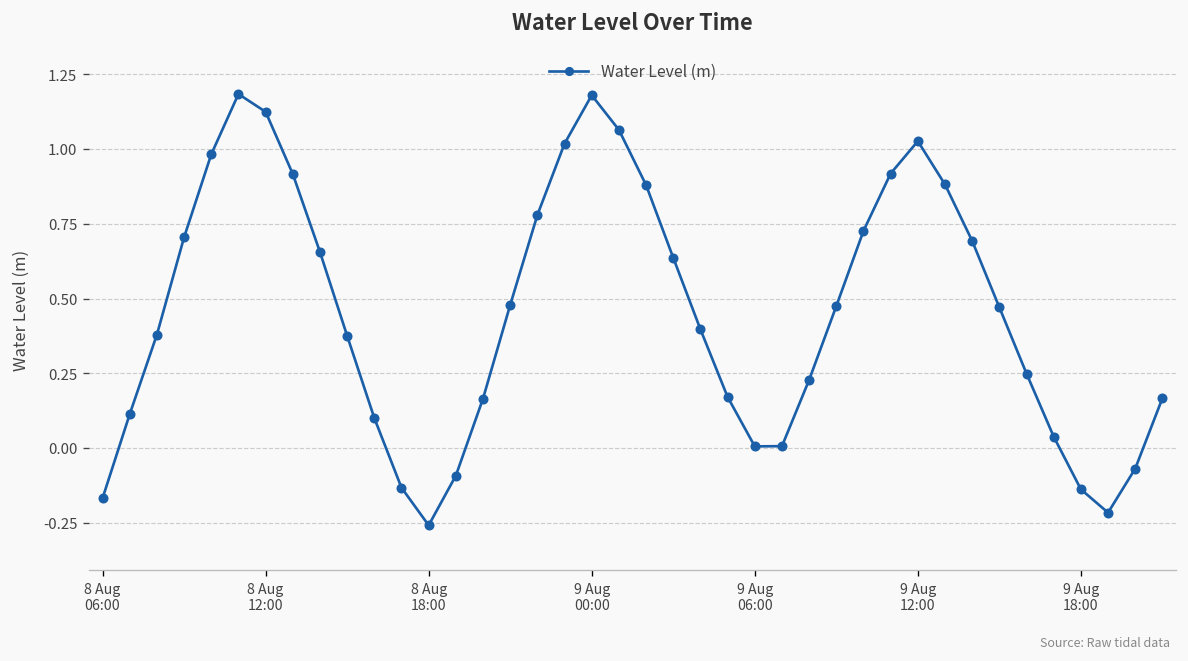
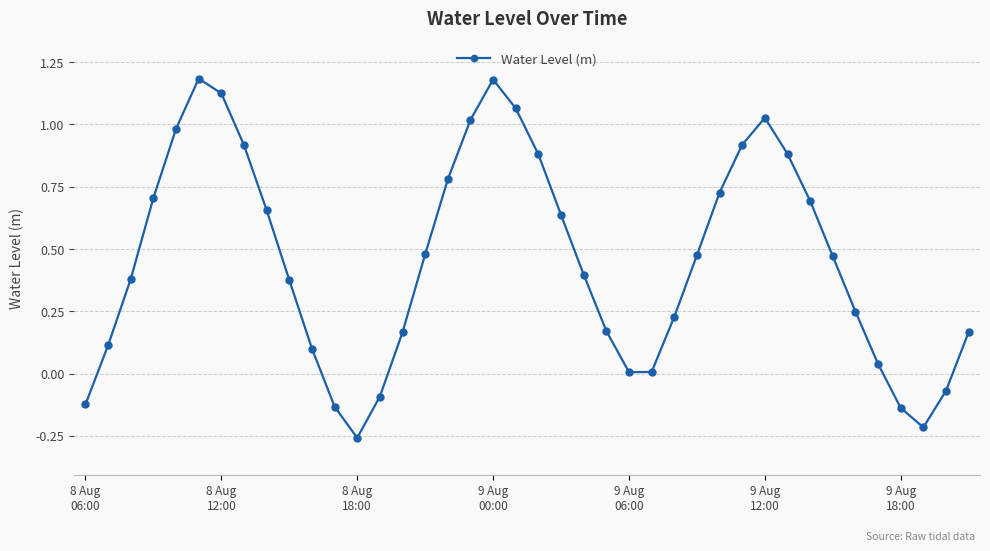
  {
-   "8 Aug 06:00": -0.17,
+   "8 Aug 06:00": -0.12,
    "8 Aug 12:00": 1.12,
    "8 Aug 18:00": -0.26,
    "9 Aug 00:00": 1.18,
    "9 Aug 06:00": 0.01,
    "9 Aug 12:00": 1.03,
    "9 Aug 18:00": -0.14
  }
